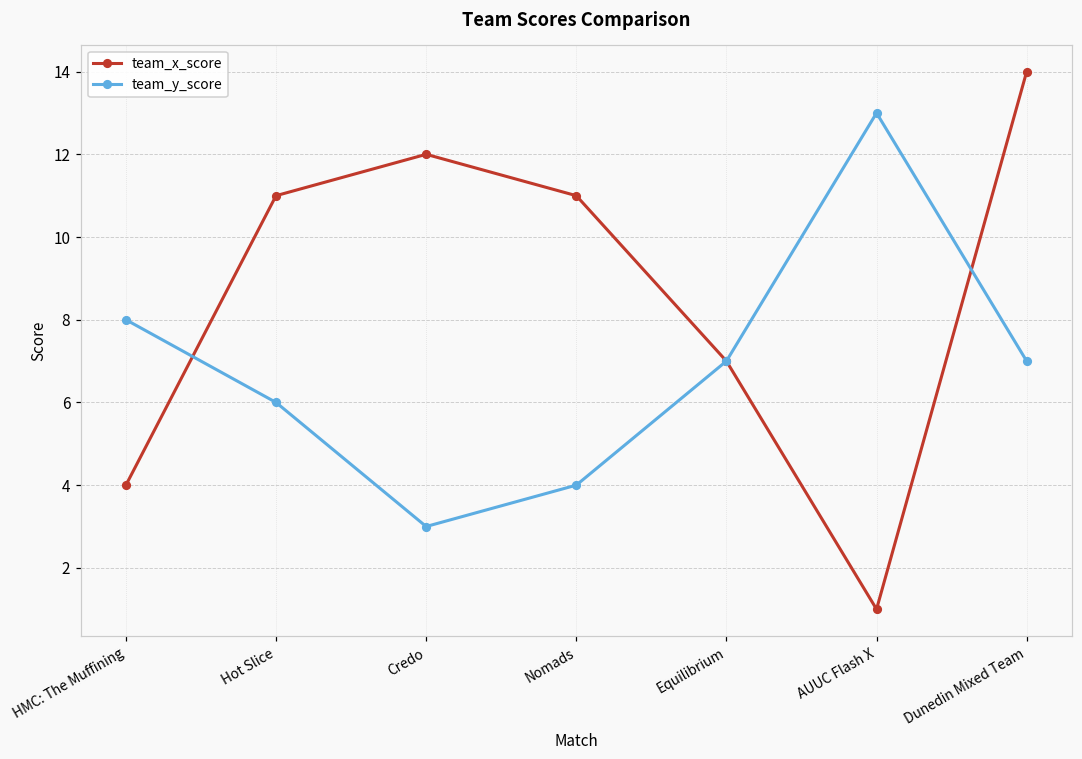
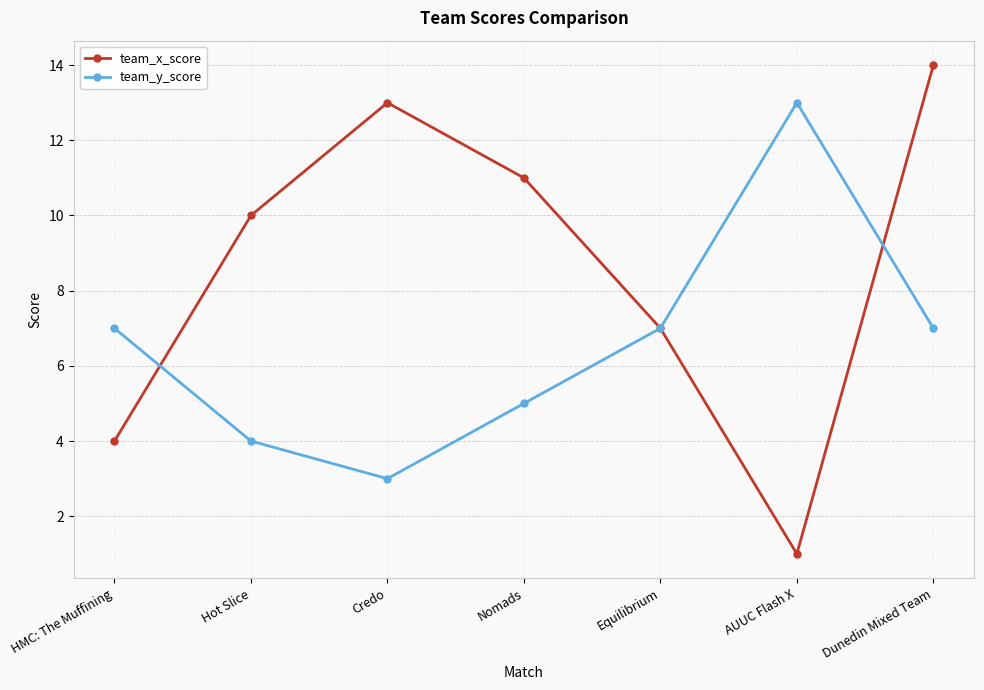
  {
    "team_x_score": {
      "HMC: The Muffining": 4,
-     "Hot Slice": 11,
-     "Credo": 12,
+     "Hot Slice": 10,
+     "Credo": 13,
      "Nomads": 11,
      "AUUC Flash X": 1,
      "Dunedin Mixed Team": 14
    },
    "team_y_score": {
-     "HMC: The Muffining": 8,
-     "Hot Slice": 6,
+     "HMC: The Muffining": 7,
+     "Hot Slice": 4,
      "Credo": 3,
-     "Nomads": 4,
+     "Nomads": 5,
      "AUUC Flash X": 13,
      "Dunedin Mixed Team": 7
    }
  }
